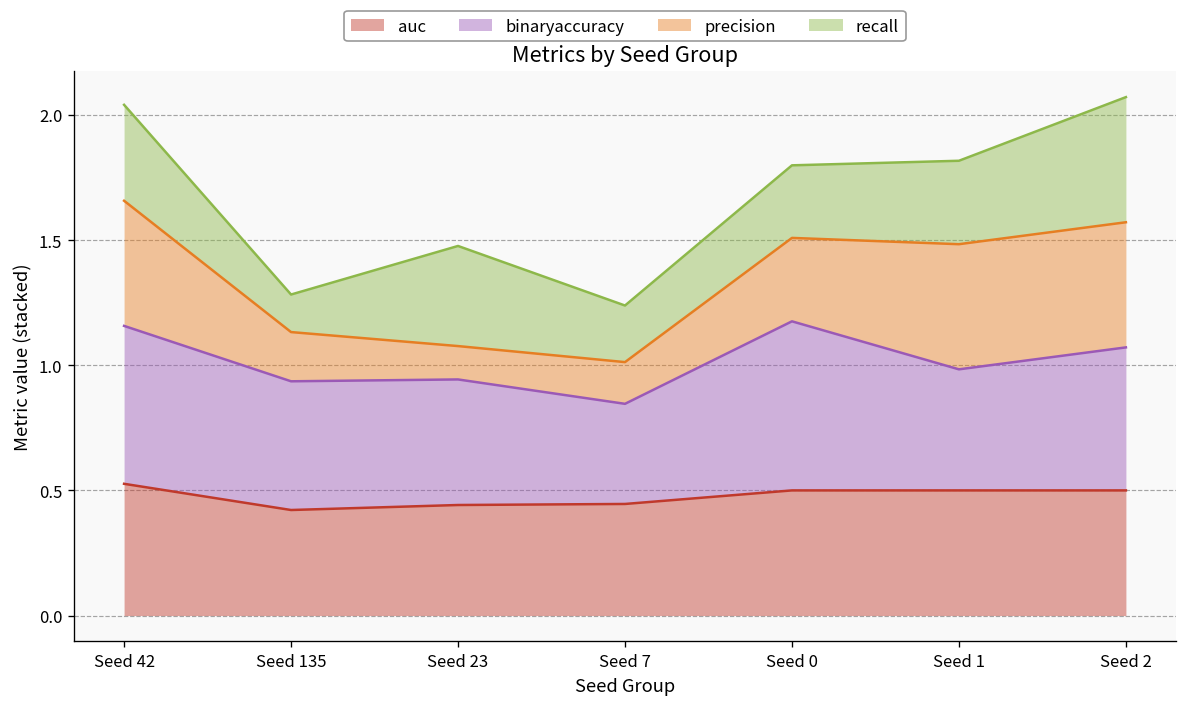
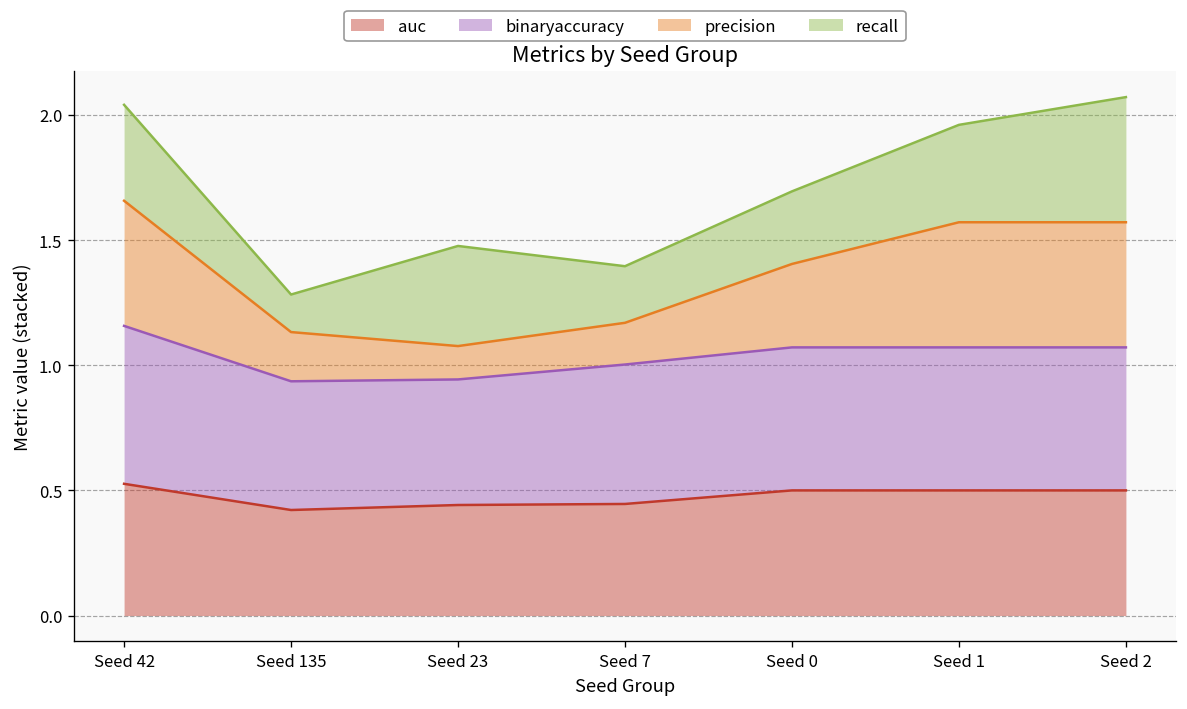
  {
    "binaryaccuracy": {
      "Seed 42": 0.63,
      "Seed 135": 0.51,
      "Seed 23": 0.50,
-     "Seed 7": 0.40,
-     "Seed 0": 0.68,
-     "Seed 1": 0.48,
+     "Seed 7": 0.56,
+     "Seed 0": 0.57,
+     "Seed 1": 0.57,
      "Seed 2": 0.57
    },
    "recall": {
      "Seed 42": 0.38,
      "Seed 135": 0.15,
      "Seed 23": 0.40,
      "Seed 7": 0.23,
      "Seed 0": 0.29,
-     "Seed 1": 0.33,
+     "Seed 1": 0.39,
      "Seed 2": 0.50
    }
  }
